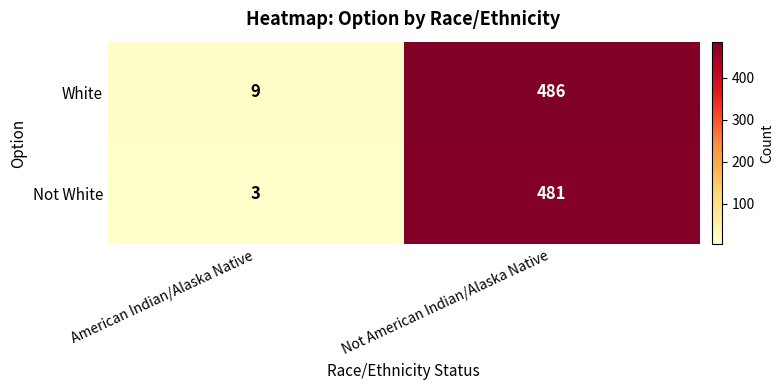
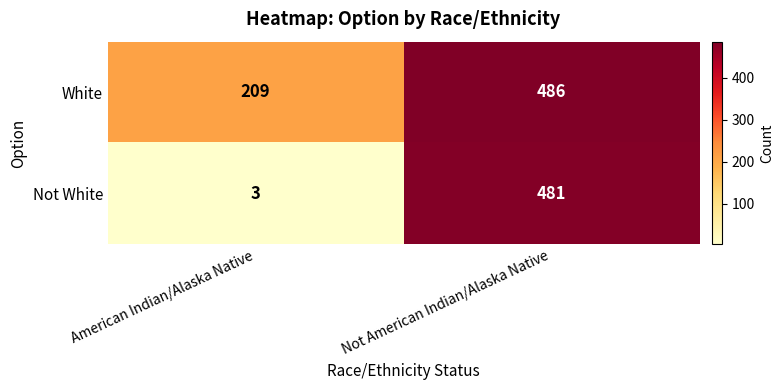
  {
    "White": {
-     "American Indian/Alaska Native": 9,
+     "American Indian/Alaska Native": 209,
      "Not American Indian/Alaska Native": 486
    },
    "Not White": {
      "American Indian/Alaska Native": 3,
      "Not American Indian/Alaska Native": 481
    }
  }
